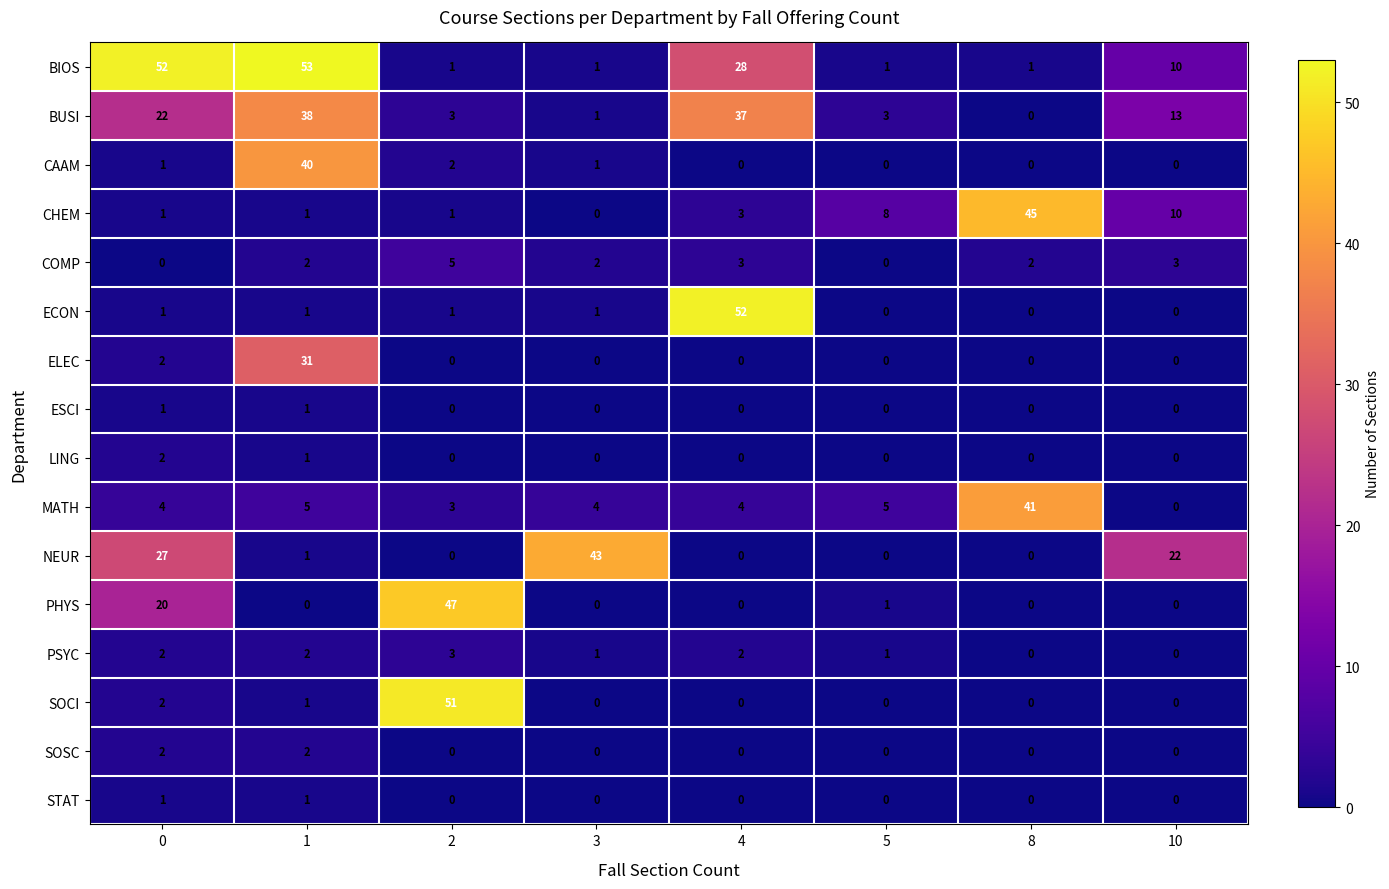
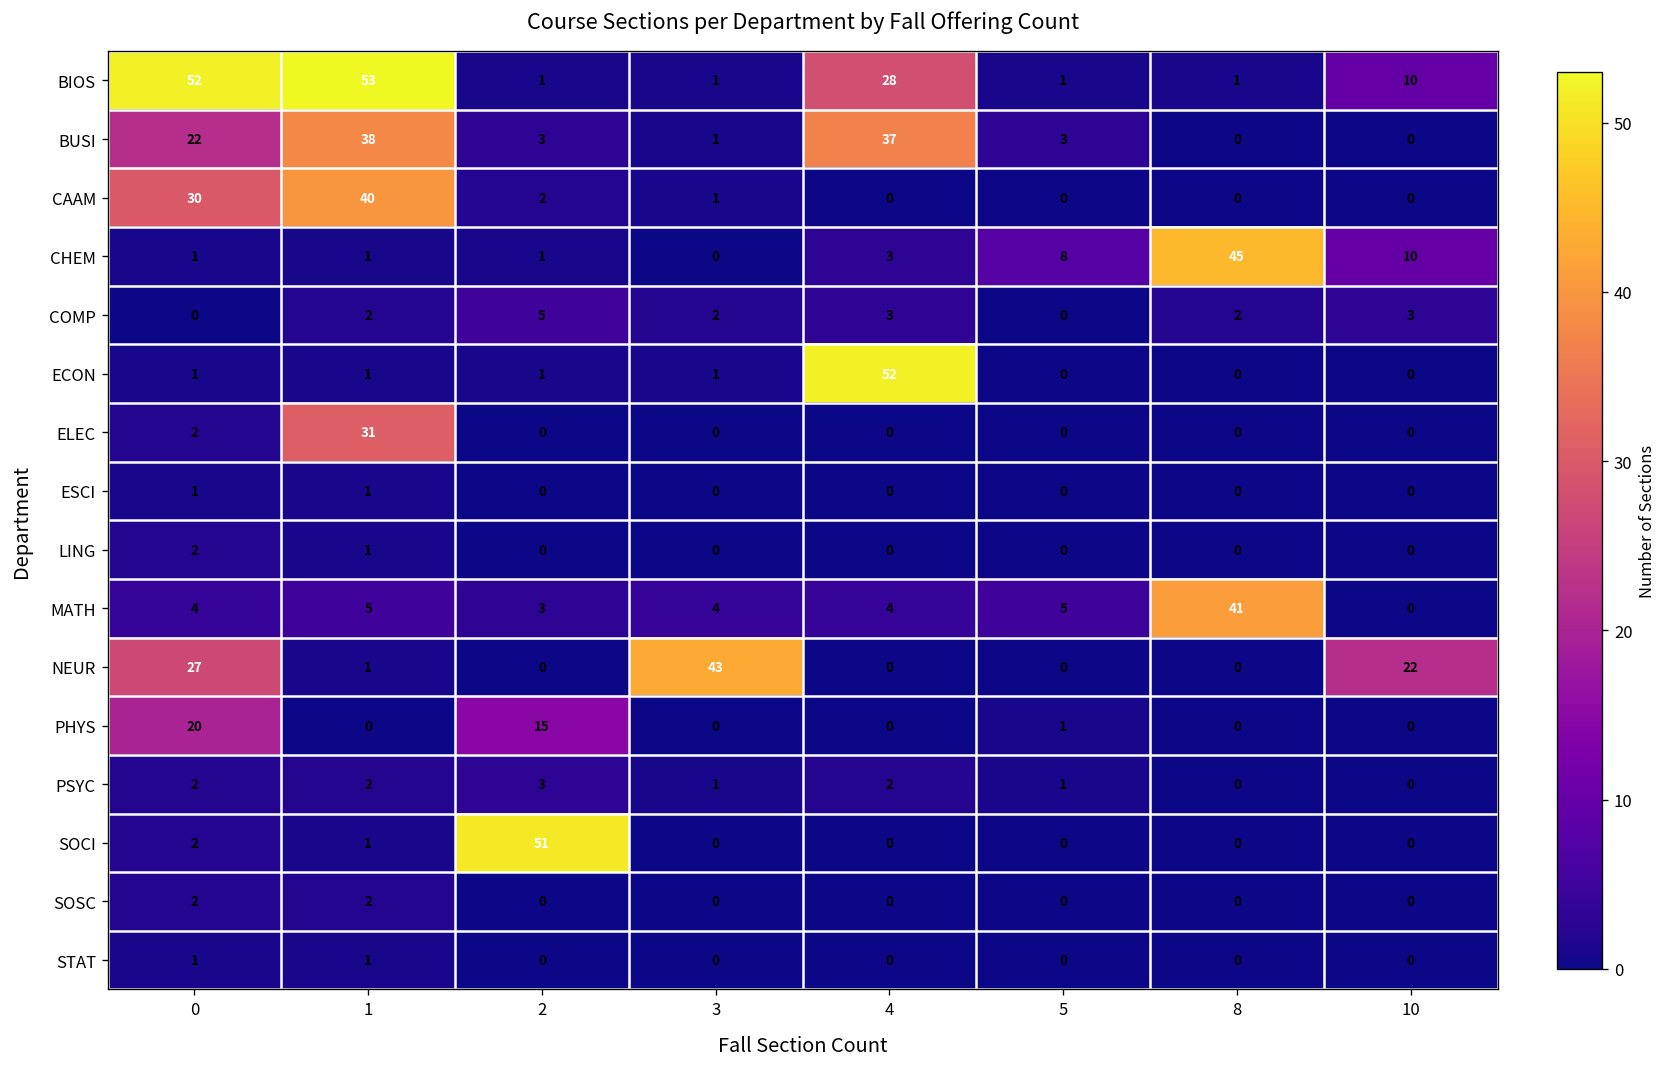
  {
    "BIOS": {
      "0": 52,
      "1": 53,
      "2": 1,
      "3": 1,
      "4": 28,
      "5": 1,
      "8": 1,
      "10": 10
    },
    "BUSI": {
      "0": 22,
      "1": 38,
      "2": 3,
      "3": 1,
      "4": 37,
      "5": 3,
      "8": 0,
-     "10": 13
+     "10": 0
    },
    "CAAM": {
-     "0": 1,
+     "0": 30,
      "1": 40,
      "2": 2,
      "3": 1,
      "4": 0,
      "5": 0,
      "8": 0,
      "10": 0
    },
    "CHEM": {
      "0": 1,
      "1": 1,
      "2": 1,
      "3": 0,
      "4": 3,
      "5": 8,
      "8": 45,
      "10": 10
    },
    "COMP": {
      "0": 0,
      "1": 2,
      "2": 5,
      "3": 2,
      "4": 3,
      "5": 0,
      "8": 2,
      "10": 3
    },
    "ECON": {
      "0": 1,
      "1": 1,
      "2": 1,
      "3": 1,
      "4": 52,
      "5": 0,
      "8": 0,
      "10": 0
    },
    "ELEC": {
      "0": 2,
      "1": 31,
      "2": 0,
      "3": 0,
      "4": 0,
      "5": 0,
      "8": 0,
      "10": 0
    },
    "ESCI": {
      "0": 1,
      "1": 1,
      "2": 0,
      "3": 0,
      "4": 0,
      "5": 0,
      "8": 0,
      "10": 0
    },
    "LING": {
      "0": 2,
      "1": 1,
      "2": 0,
      "3": 0,
      "4": 0,
      "5": 0,
      "8": 0,
      "10": 0
    },
    "MATH": {
      "0": 4,
      "1": 5,
      "2": 3,
      "3": 4,
      "4": 4,
      "5": 5,
      "8": 41,
      "10": 0
    },
    "NEUR": {
      "0": 27,
      "1": 1,
      "2": 0,
      "3": 43,
      "4": 0,
      "5": 0,
      "8": 0,
      "10": 22
    },
    "PHYS": {
      "0": 20,
      "1": 0,
-     "2": 47,
+     "2": 15,
      "3": 0,
      "4": 0,
      "5": 1,
      "8": 0,
      "10": 0
    },
    "PSYC": {
      "0": 2,
      "1": 2,
      "2": 3,
      "3": 1,
      "4": 2,
      "5": 1,
      "8": 0,
      "10": 0
    },
    "SOCI": {
      "0": 2,
      "1": 1,
      "2": 51,
      "3": 0,
      "4": 0,
      "5": 0,
      "8": 0,
      "10": 0
    },
    "SOSC": {
      "0": 2,
      "1": 2,
      "2": 0,
      "3": 0,
      "4": 0,
      "5": 0,
      "8": 0,
      "10": 0
    },
    "STAT": {
      "0": 1,
      "1": 1,
      "2": 0,
      "3": 0,
      "4": 0,
      "5": 0,
      "8": 0,
      "10": 0
    }
  }
